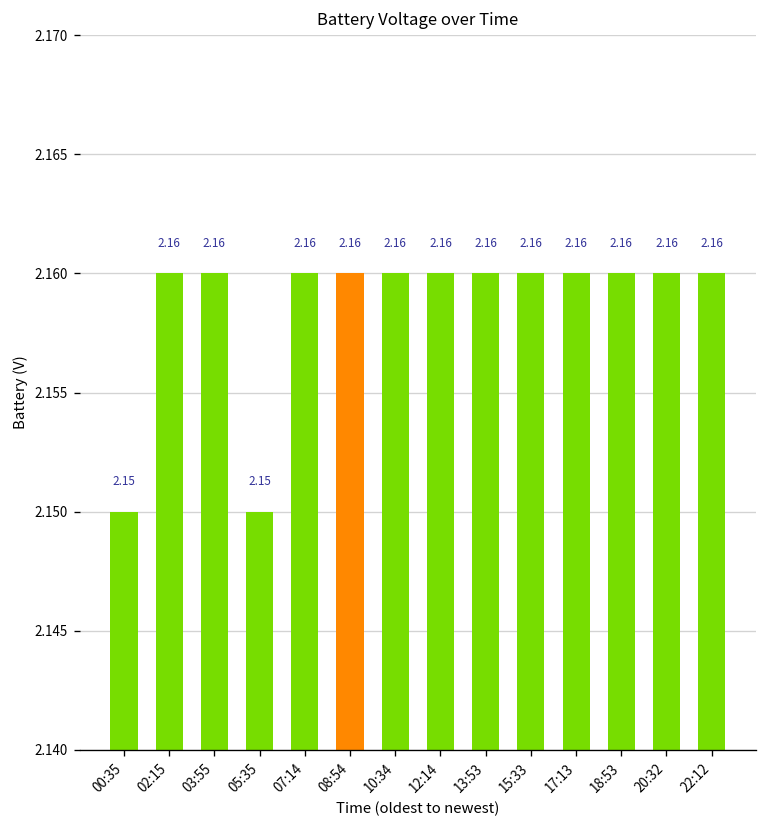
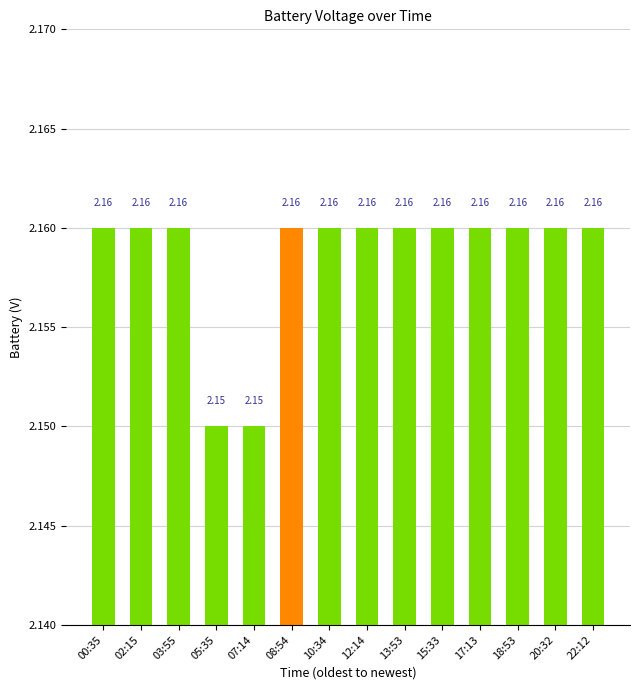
  {
-   "00:35": 2.15,
+   "00:35": 2.16,
    "02:15": 2.16,
    "03:55": 2.16,
    "05:35": 2.15,
-   "07:14": 2.16,
+   "07:14": 2.15,
    "08:54": 2.16,
    "10:34": 2.16,
    "12:14": 2.16,
    "13:53": 2.16,
    "15:33": 2.16,
    "17:13": 2.16,
    "18:53": 2.16,
    "20:32": 2.16,
    "22:12": 2.16
  }
